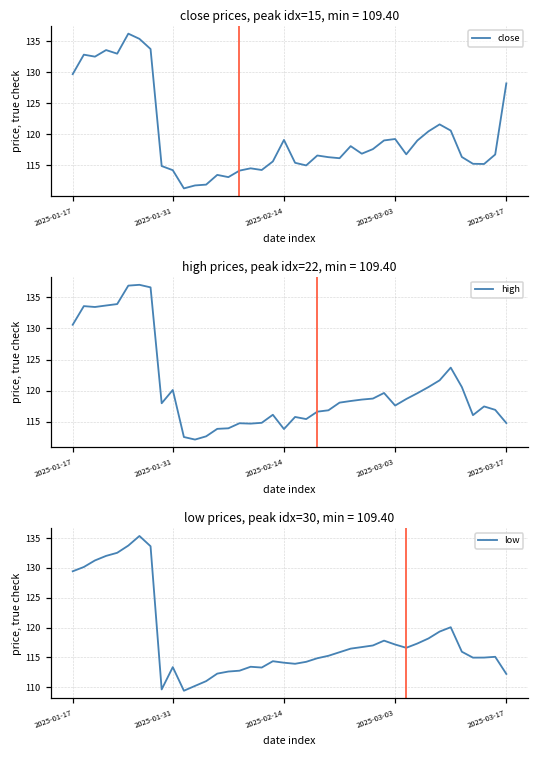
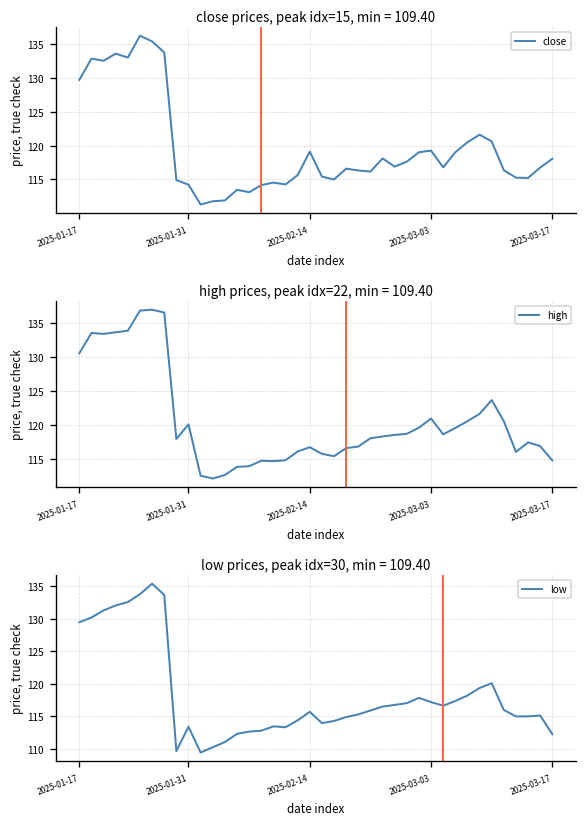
  {
    "close prices, peak idx=15, min = 109.40": {
      "2025-01-17": 130,
      "2025-01-31": 114,
      "2025-02-14": 119,
      "2025-03-03": 119,
-     "2025-03-17": 128
+     "2025-03-17": 118
    },
    "high prices, peak idx=22, min = 109.40": {
      "2025-01-17": 131,
      "2025-01-31": 120,
-     "2025-02-14": 114,
-     "2025-03-03": 118,
+     "2025-02-14": 117,
+     "2025-03-03": 121,
      "2025-03-17": 115
    },
    "low prices, peak idx=30, min = 109.40": {
      "2025-01-17": 129,
      "2025-01-31": 113,
-     "2025-02-14": 114,
+     "2025-02-14": 116,
      "2025-03-03": 117,
      "2025-03-17": 112
    }
  }
